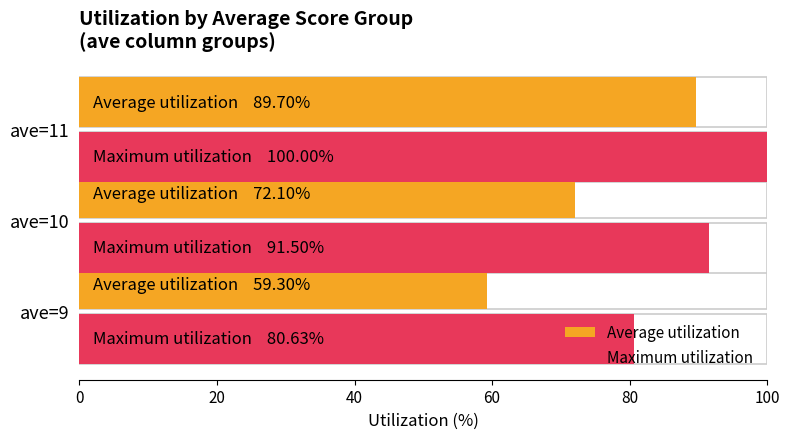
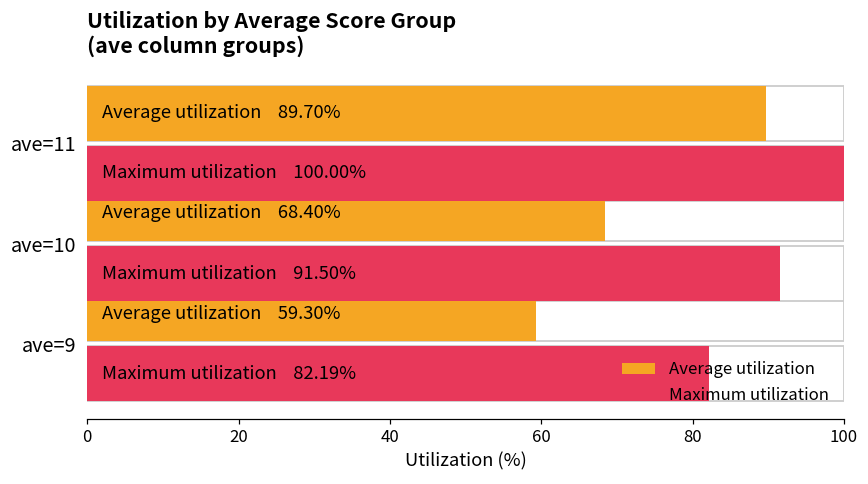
  {
    "Average utilization": {
-     "ave=10": "72.10%"
+     "ave=10": "68.40%"
    },
    "Maximum utilization": {
      "ave=11": "100.00%",
-     "ave=9": "80.63%"
+     "ave=9": "82.19%"
    }
  }
